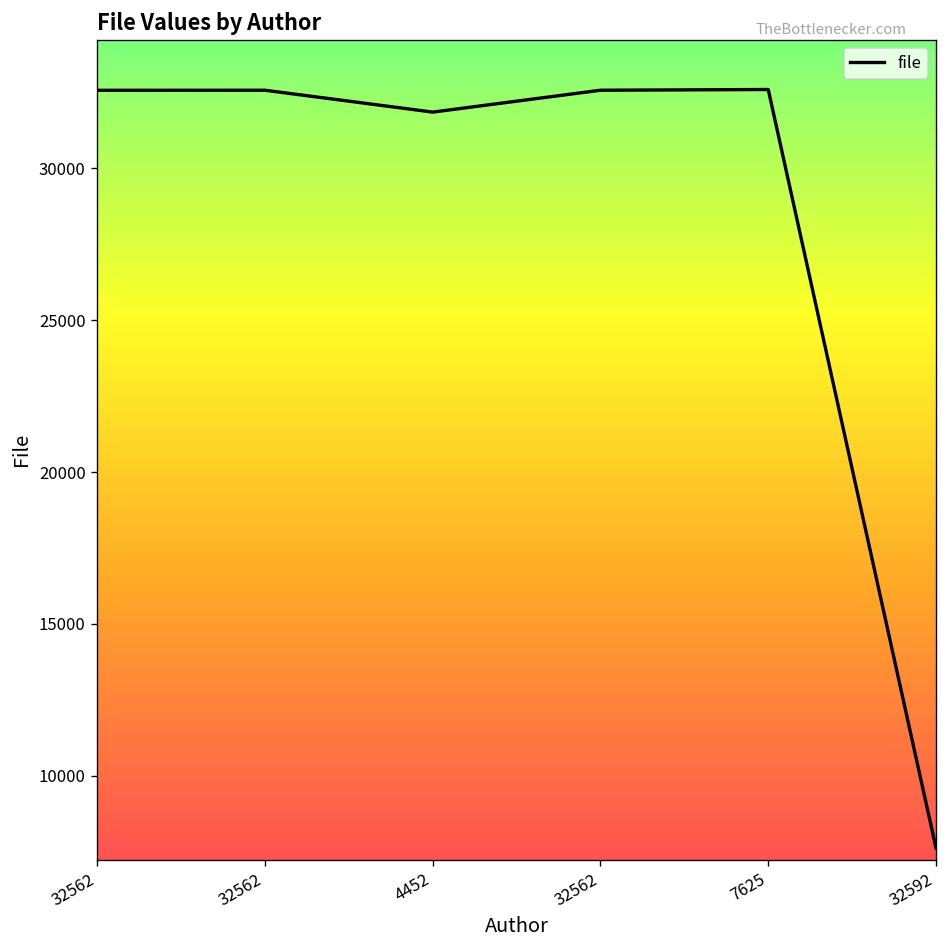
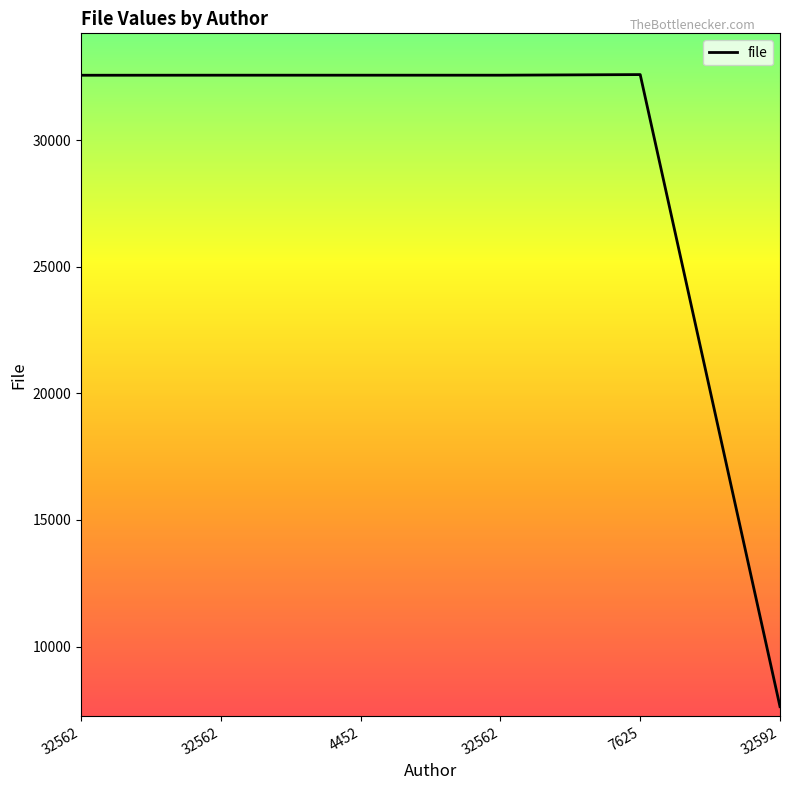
  {
-   "4452": 31800,
+   "4452": 32600,
    "7625": 32600,
    "32592": 7600
  }
